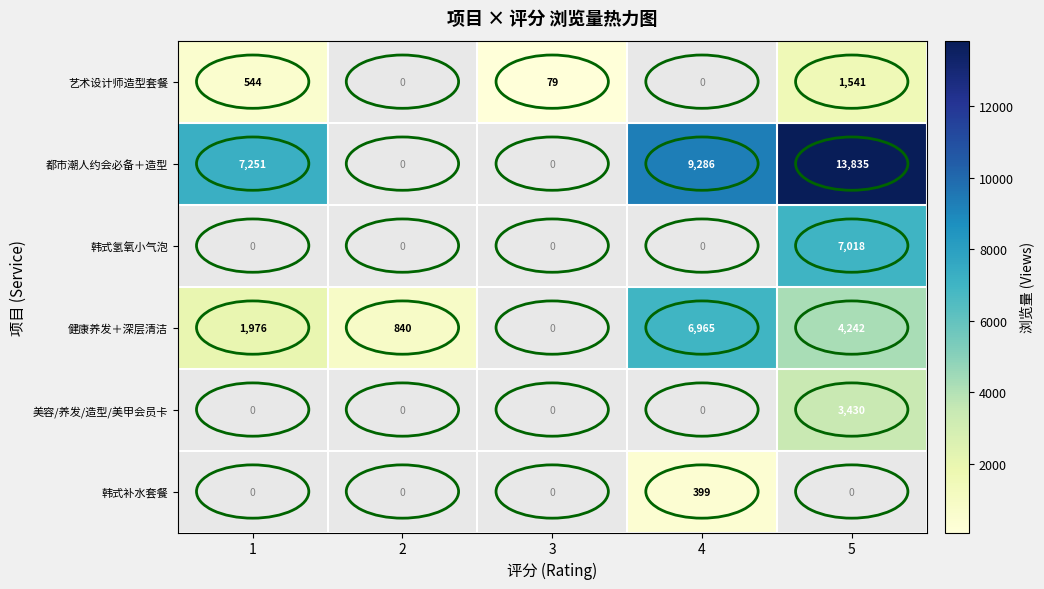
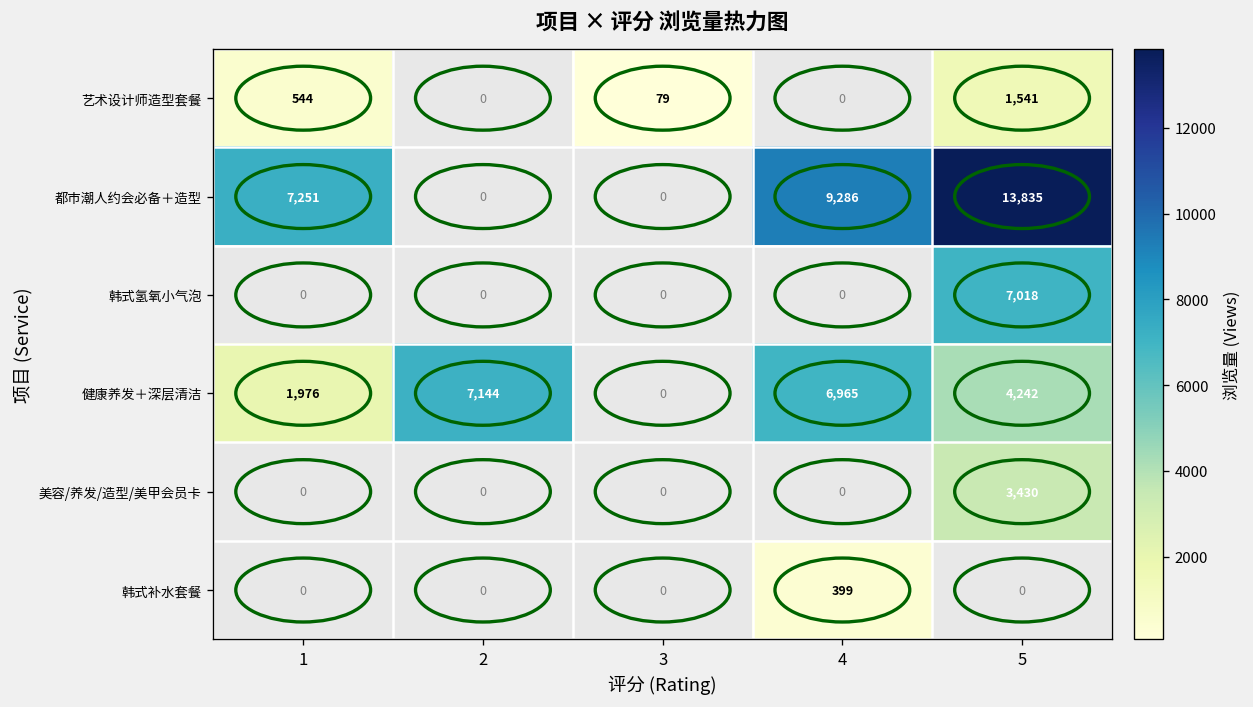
  {
    "艺术设计师造型套餐": {
      "1": "544",
      "3": "79",
      "5": "1,541"
    },
    "都市潮人约会必备＋造型": {
      "1": "7,251",
      "4": "9,286",
      "5": "13,835"
    },
    "韩式氢氧小气泡": {
      "5": "7,018"
    },
    "健康养发＋深层清洁": {
      "1": "1,976",
-     "2": "840",
+     "2": "7,144",
      "4": "6,965",
      "5": "4,242"
    },
    "美容/养发/造型/美甲会员卡": {
      "5": "3,430"
    },
    "韩式补水套餐": {
      "4": "399"
    }
  }
